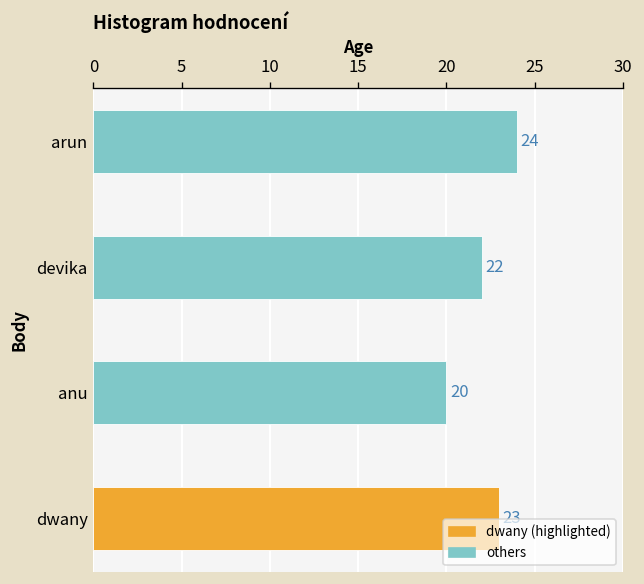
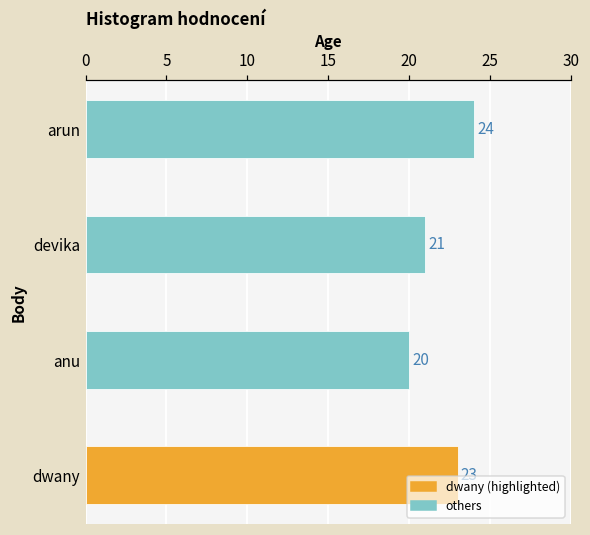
  {
    "arun": 24,
-   "devika": 22,
+   "devika": 21,
    "anu": 20
  }
